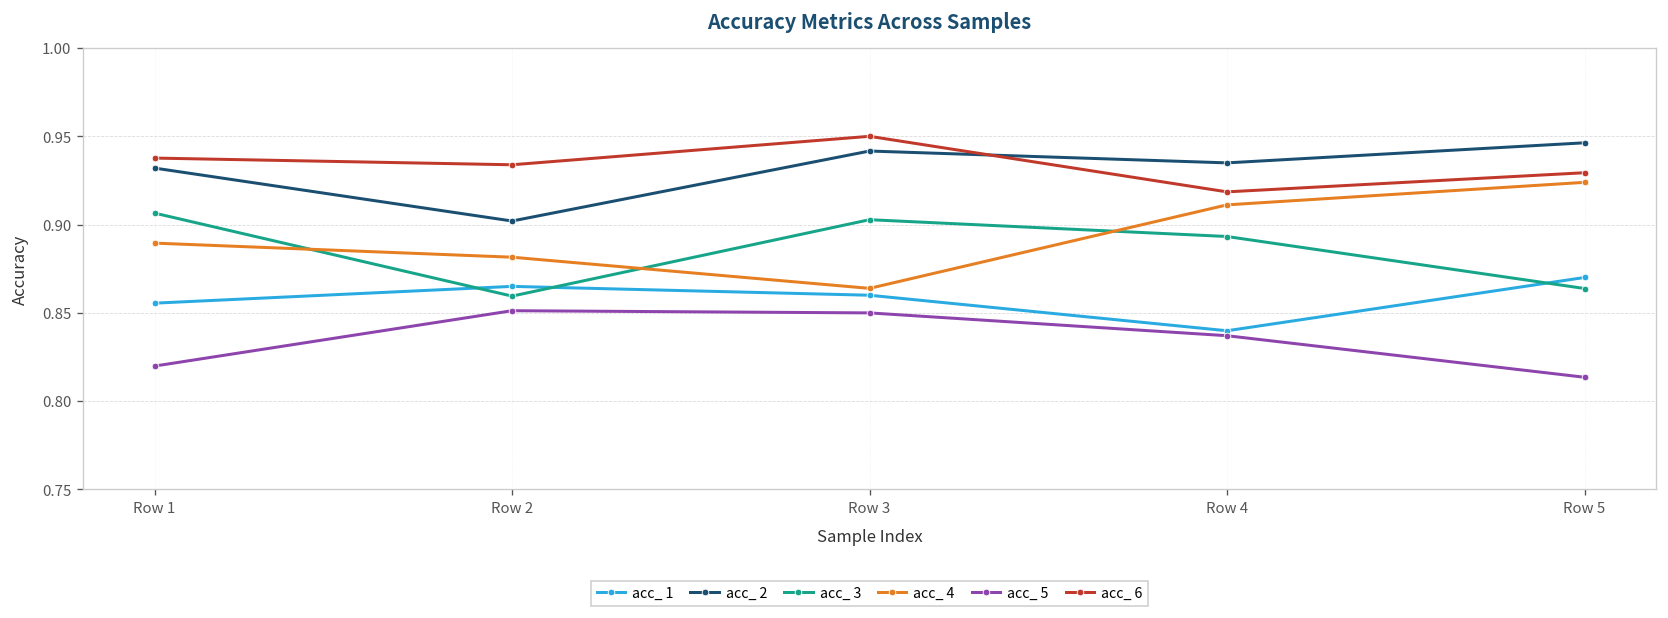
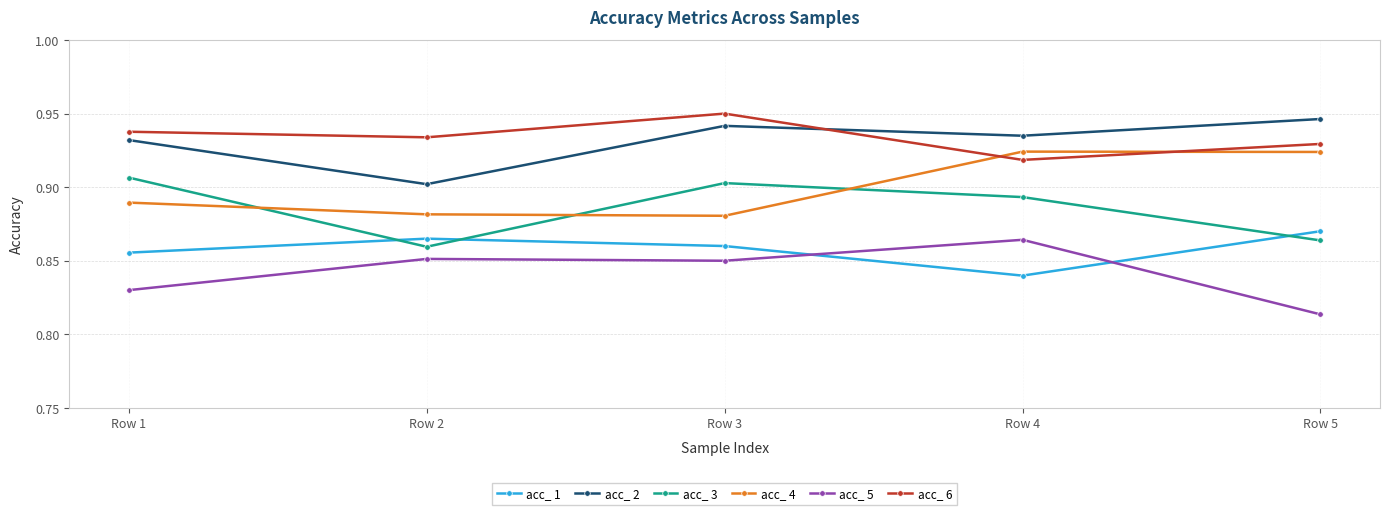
  {
    "acc_ 1": {
      "Row 1": 0.856,
      "Row 2": 0.865,
      "Row 3": 0.860,
      "Row 4": 0.840,
      "Row 5": 0.870
    },
    "acc_ 2": {
      "Row 1": 0.932,
      "Row 2": 0.902,
      "Row 3": 0.942,
      "Row 4": 0.935,
      "Row 5": 0.946
    },
    "acc_ 3": {
      "Row 1": 0.907,
      "Row 2": 0.860,
      "Row 3": 0.903,
      "Row 4": 0.893,
      "Row 5": 0.864
    },
    "acc_ 4": {
      "Row 1": 0.890,
      "Row 2": 0.882,
-     "Row 3": 0.864,
-     "Row 4": 0.911,
+     "Row 3": 0.881,
+     "Row 4": 0.924,
      "Row 5": 0.924
    },
    "acc_ 5": {
-     "Row 1": 0.820,
+     "Row 1": 0.830,
      "Row 2": 0.851,
      "Row 3": 0.850,
-     "Row 4": 0.837,
+     "Row 4": 0.864,
      "Row 5": 0.814
    },
    "acc_ 6": {
      "Row 1": 0.938,
      "Row 2": 0.934,
      "Row 3": 0.950,
      "Row 4": 0.919,
      "Row 5": 0.929
    }
  }
